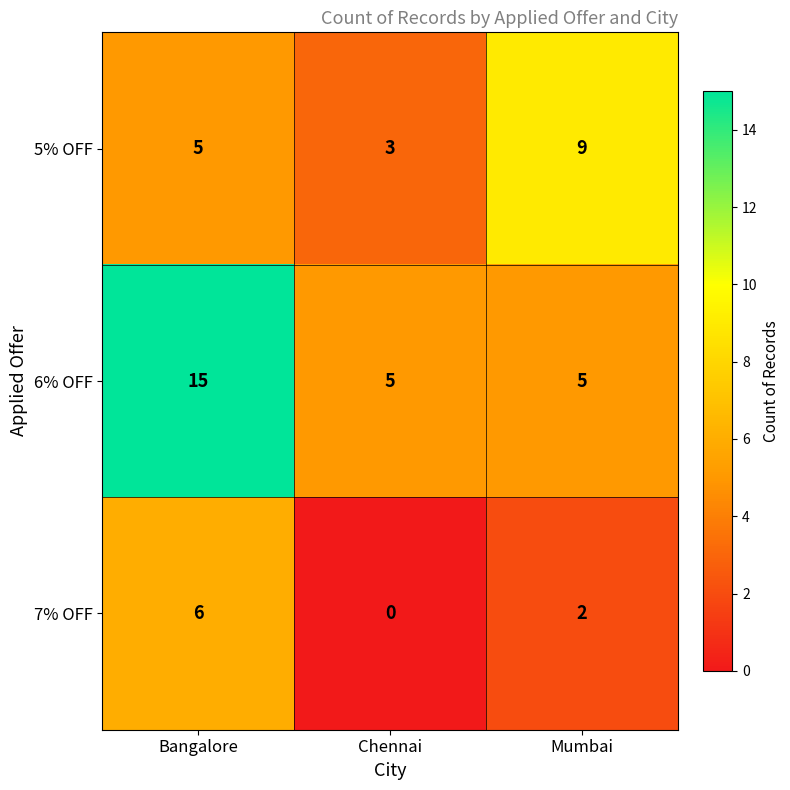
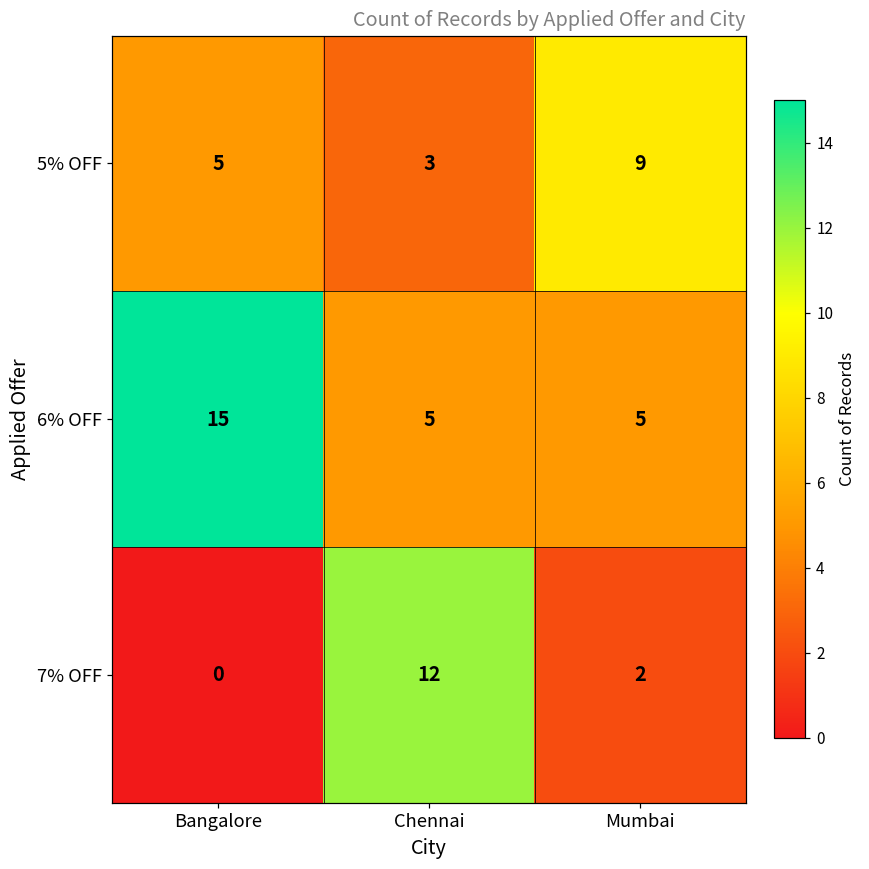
  {
    "5% OFF": {
      "Bangalore": 5,
      "Chennai": 3,
      "Mumbai": 9
    },
    "6% OFF": {
      "Bangalore": 15,
      "Chennai": 5,
      "Mumbai": 5
    },
    "7% OFF": {
-     "Bangalore": 6,
-     "Chennai": 0,
+     "Bangalore": 0,
+     "Chennai": 12,
      "Mumbai": 2
    }
  }
